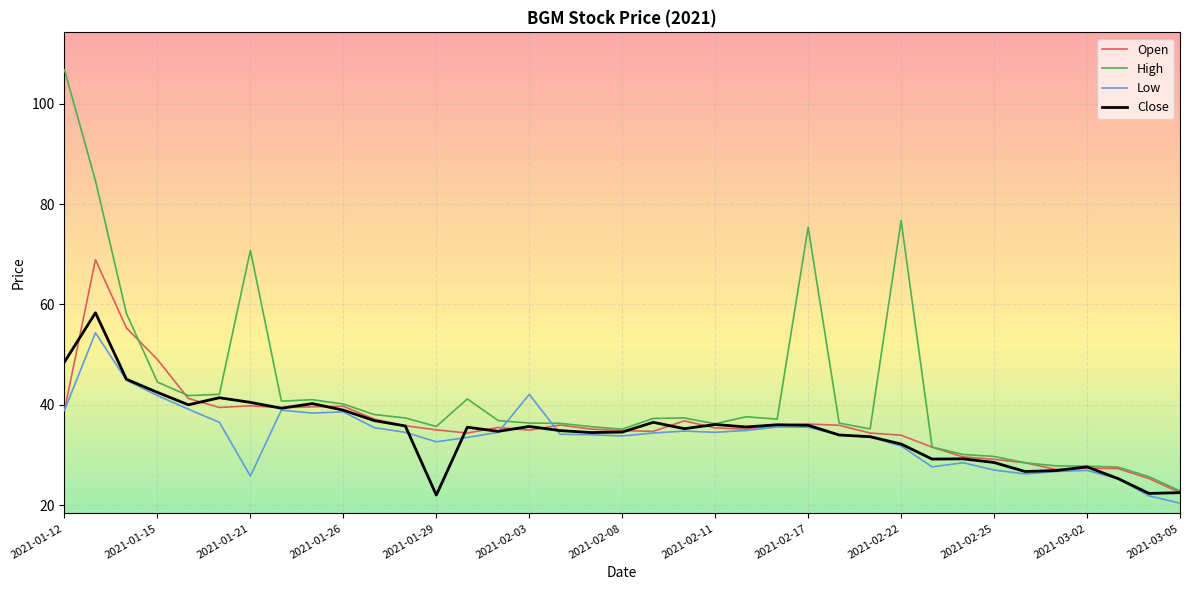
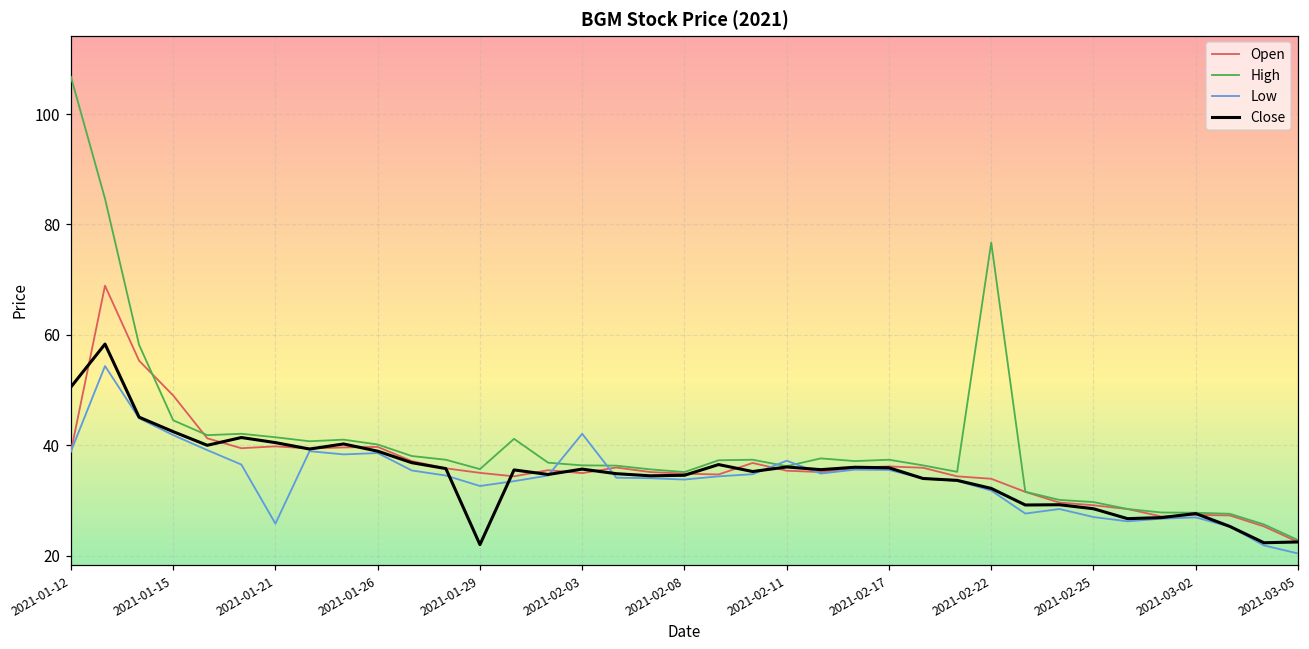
  {
    "Open": {
      "2021-01-15": 49,
      "2021-01-21": 40,
      "2021-01-29": 35,
      "2021-02-03": 35,
      "2021-02-11": 35,
      "2021-02-22": 34,
      "2021-02-25": 29
    },
    "High": {
      "2021-01-12": 107,
      "2021-01-15": 45,
-     "2021-01-21": 71,
+     "2021-01-21": 41,
      "2021-01-29": 36,
      "2021-02-03": 36,
-     "2021-02-17": 75,
+     "2021-02-17": 37,
      "2021-02-22": 77,
      "2021-02-25": 30
    },
    "Low": {
      "2021-01-15": 42,
      "2021-01-21": 26,
      "2021-01-29": 33,
      "2021-02-03": 42,
      "2021-02-08": 34,
-     "2021-02-11": 34,
+     "2021-02-11": 37,
      "2021-02-25": 27,
      "2021-03-05": 20
    },
    "Close": {
-     "2021-01-12": 49,
+     "2021-01-12": 51,
      "2021-01-15": 42,
      "2021-01-21": 40,
      "2021-01-29": 22,
      "2021-02-03": 36,
      "2021-02-25": 28
    }
  }
